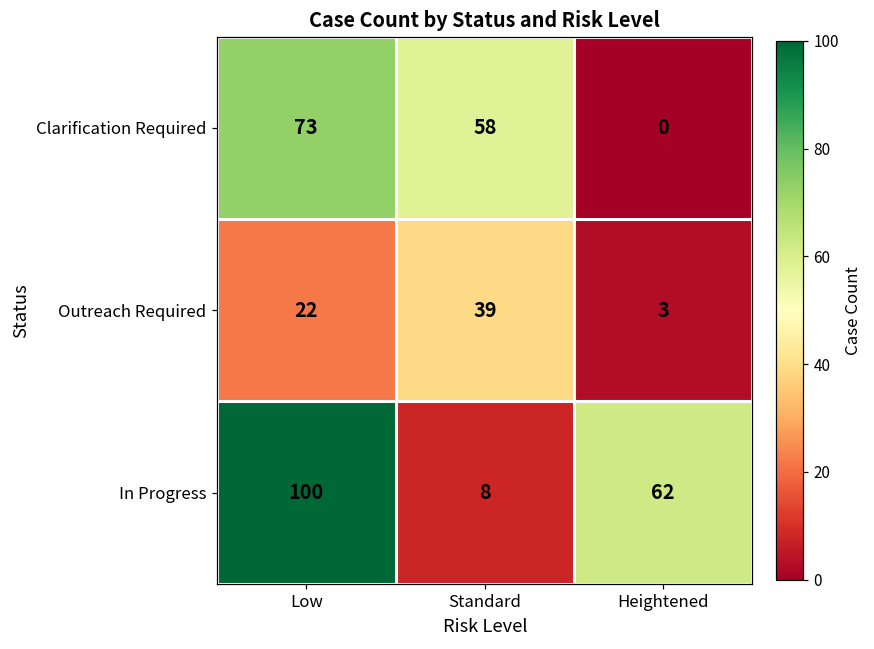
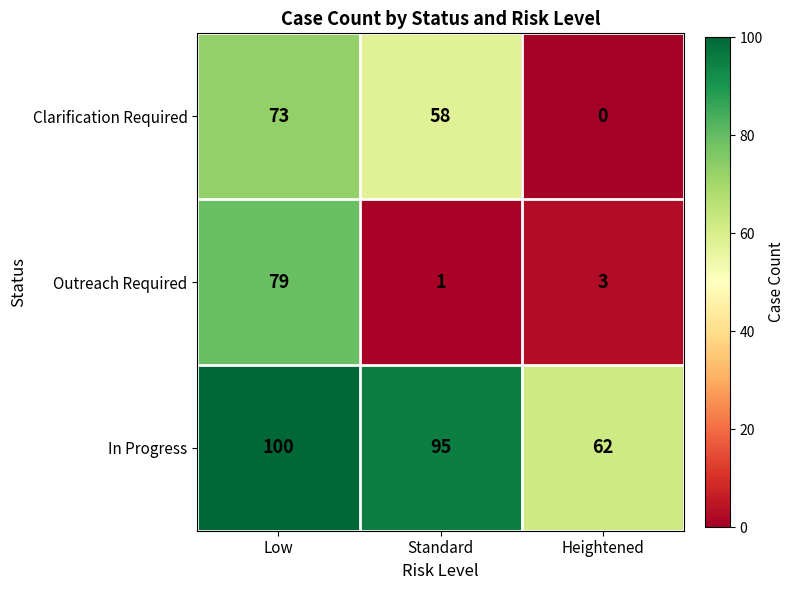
  {
    "Clarification Required": {
      "Low": 73,
      "Standard": 58,
      "Heightened": 0
    },
    "Outreach Required": {
-     "Low": 22,
-     "Standard": 39,
+     "Low": 79,
+     "Standard": 1,
      "Heightened": 3
    },
    "In Progress": {
      "Low": 100,
-     "Standard": 8,
+     "Standard": 95,
      "Heightened": 62
    }
  }
